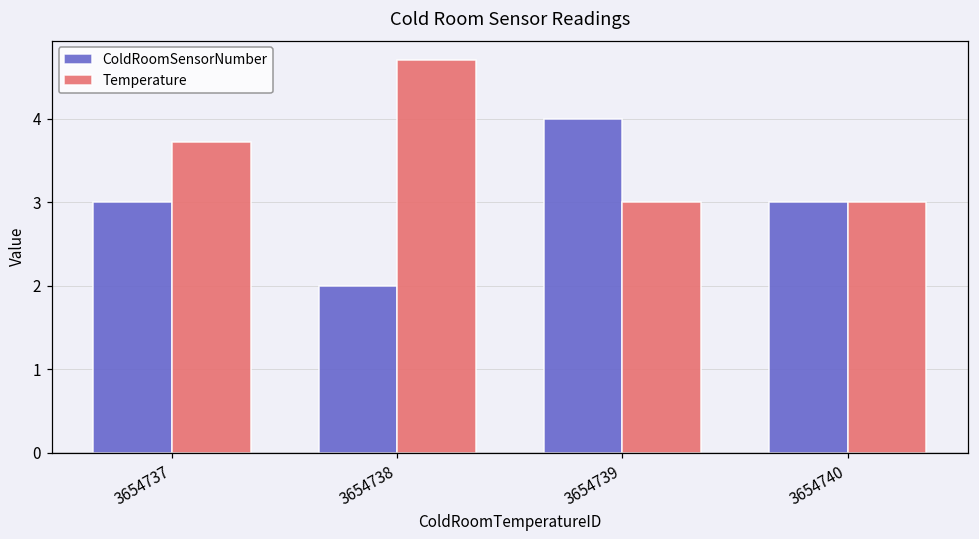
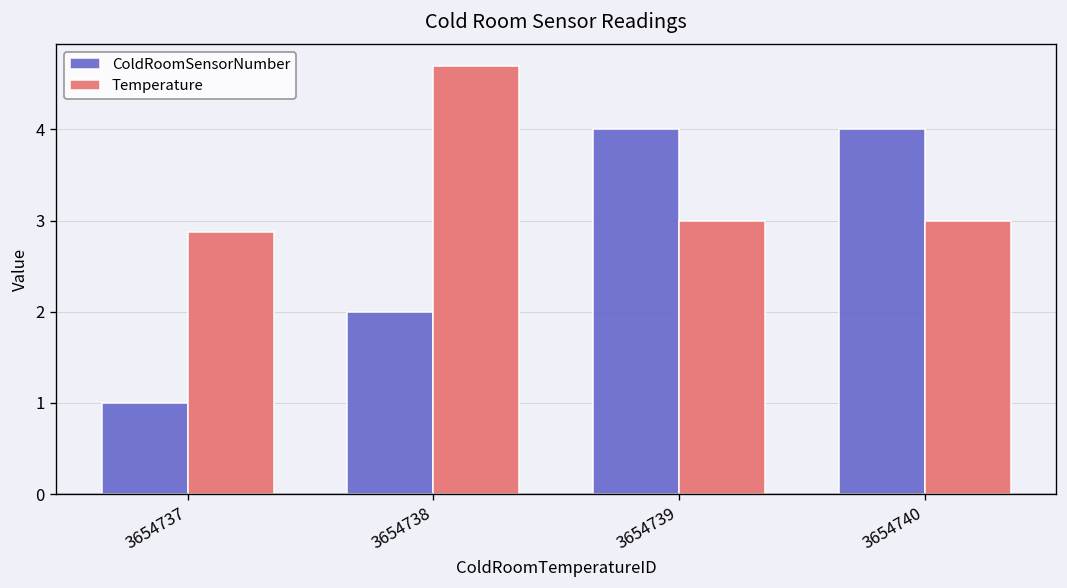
  {
    "ColdRoomSensorNumber": {
-     "3654737": 3,
+     "3654737": 1,
      "3654738": 2,
      "3654739": 4,
-     "3654740": 3
+     "3654740": 4
    },
    "Temperature": {
-     "3654737": 3.7,
+     "3654737": 2.9,
      "3654738": 4.7,
      "3654739": 3.0,
      "3654740": 3.0
    }
  }
